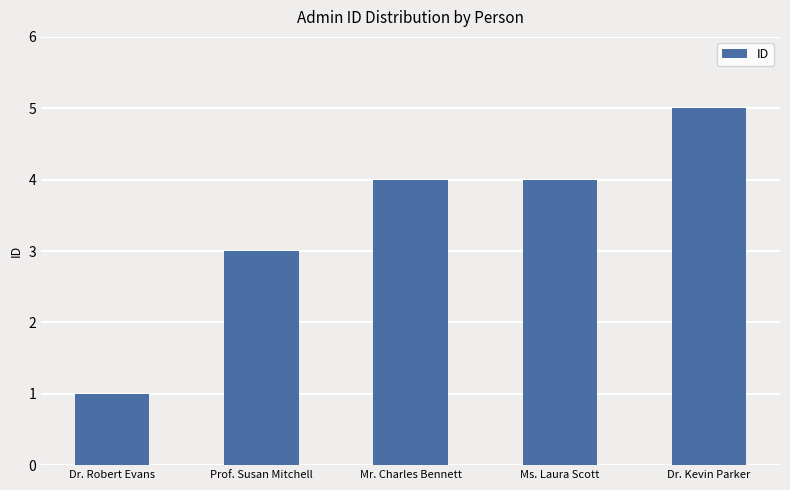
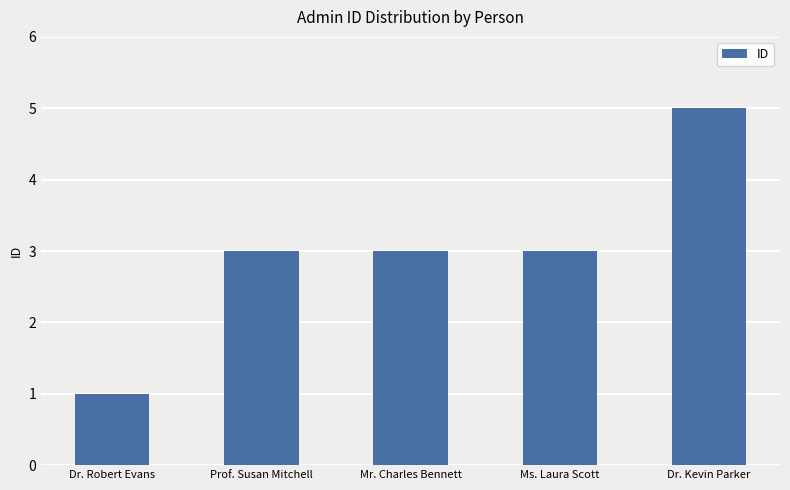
  {
    "Dr. Robert Evans": 1,
    "Prof. Susan Mitchell": 3,
-   "Mr. Charles Bennett": 4,
-   "Ms. Laura Scott": 4,
+   "Mr. Charles Bennett": 3,
+   "Ms. Laura Scott": 3,
    "Dr. Kevin Parker": 5
  }
